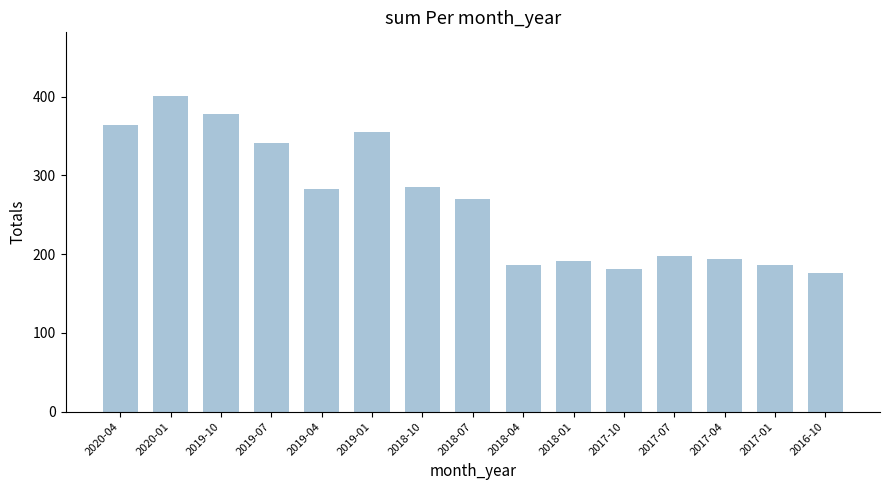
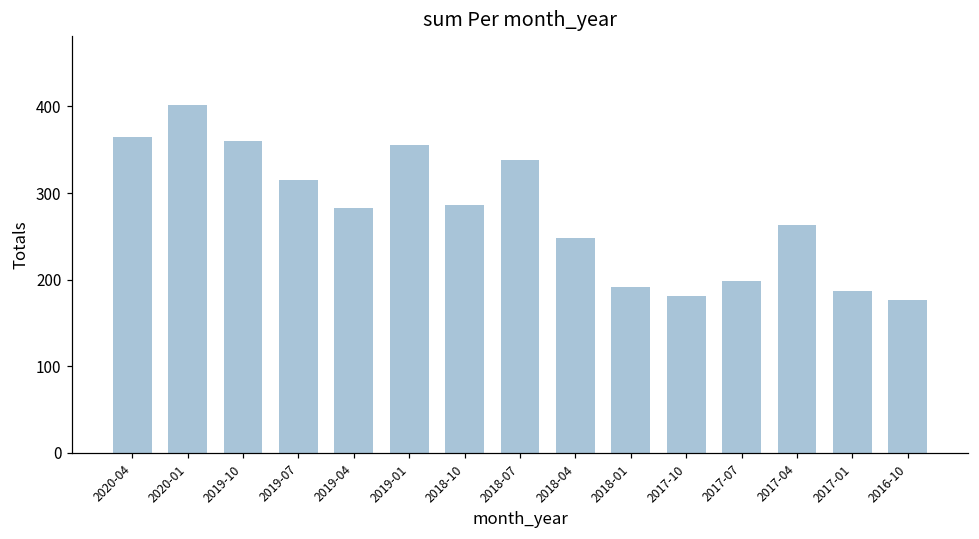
  {
    "2020-04": 360,
    "2020-01": 400,
-   "2019-10": 380,
-   "2019-07": 340,
+   "2019-10": 360,
+   "2019-07": 310,
    "2019-04": 280,
    "2019-01": 360,
    "2018-10": 290,
-   "2018-07": 270,
-   "2018-04": 190,
+   "2018-07": 340,
+   "2018-04": 250,
    "2018-01": 190,
    "2017-10": 180,
    "2017-07": 200,
-   "2017-04": 190,
+   "2017-04": 260,
    "2017-01": 190,
    "2016-10": 180
  }
